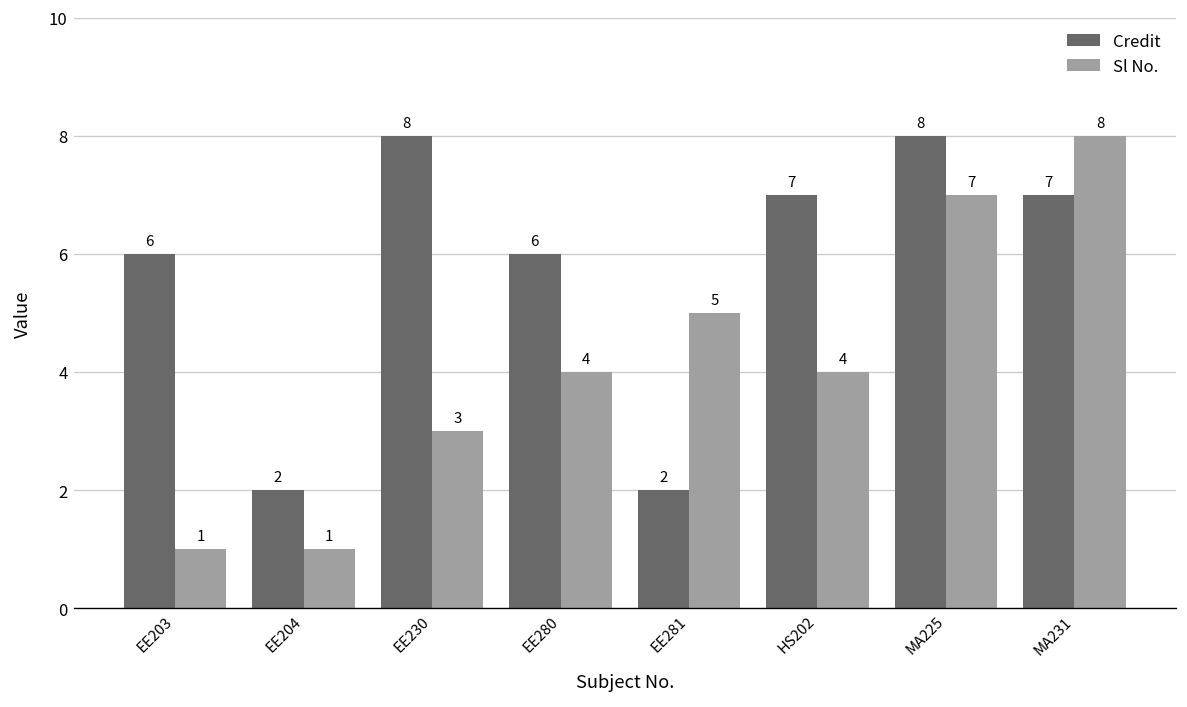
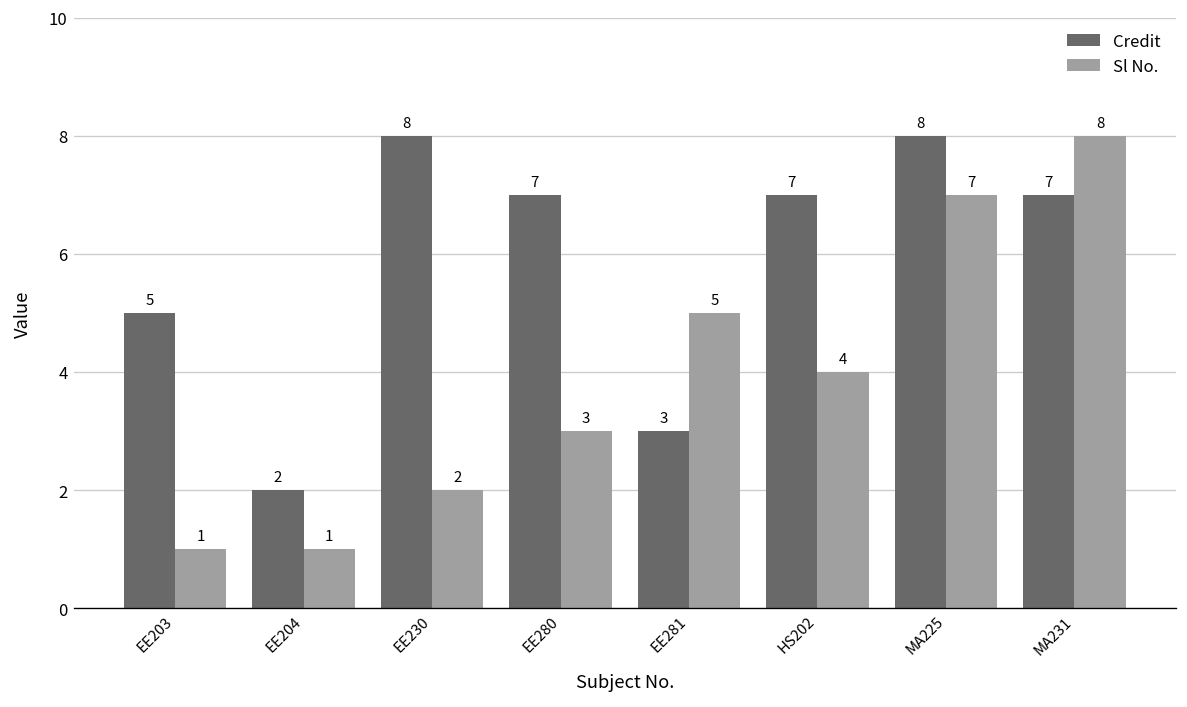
  {
    "Credit": {
-     "EE203": 6,
+     "EE203": 5,
      "EE204": 2,
      "EE230": 8,
-     "EE280": 6,
-     "EE281": 2,
+     "EE280": 7,
+     "EE281": 3,
      "HS202": 7,
      "MA225": 8,
      "MA231": 7
    },
    "Sl No.": {
      "EE203": 1,
      "EE204": 1,
-     "EE230": 3,
-     "EE280": 4,
+     "EE230": 2,
+     "EE280": 3,
      "EE281": 5,
      "HS202": 4,
      "MA225": 7,
      "MA231": 8
    }
  }
